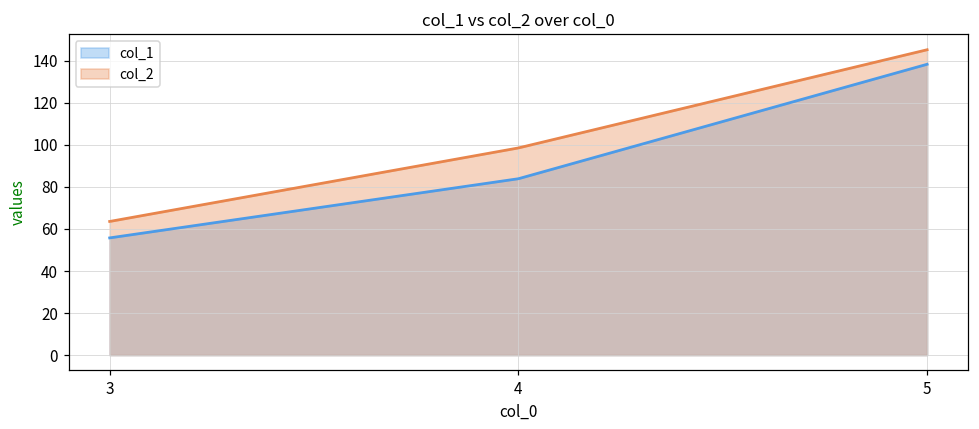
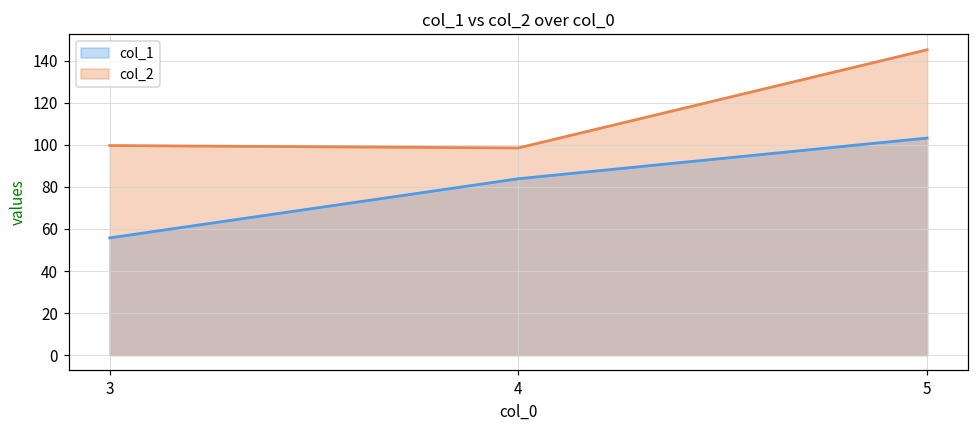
  {
    "col_1": {
      "3": 56,
      "4": 84,
-     "5": 138
+     "5": 103
    },
    "col_2": {
-     "3": 64,
+     "3": 100,
      "4": 99,
      "5": 145
    }
  }
